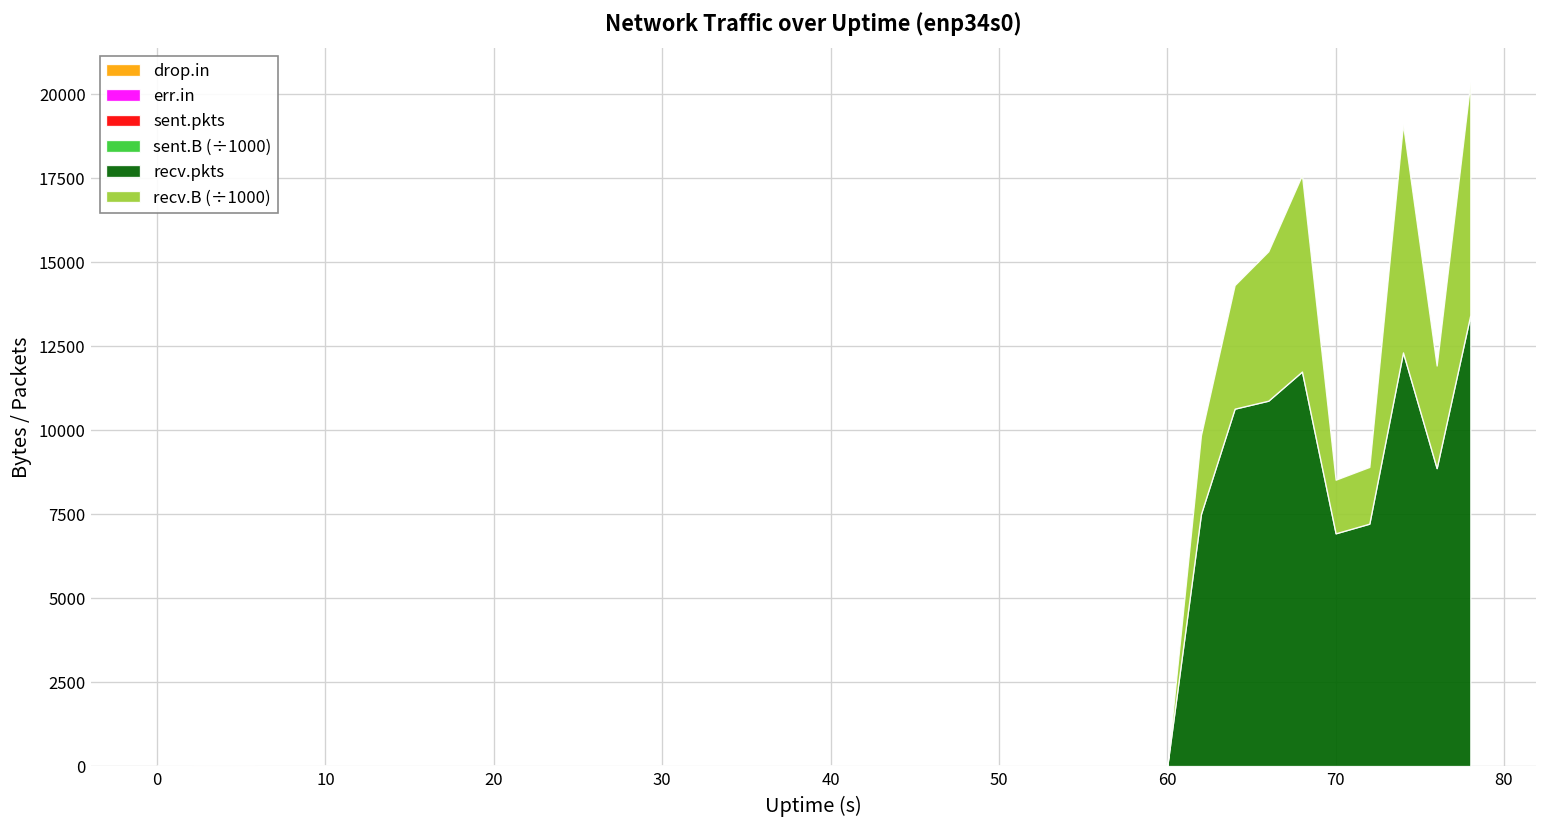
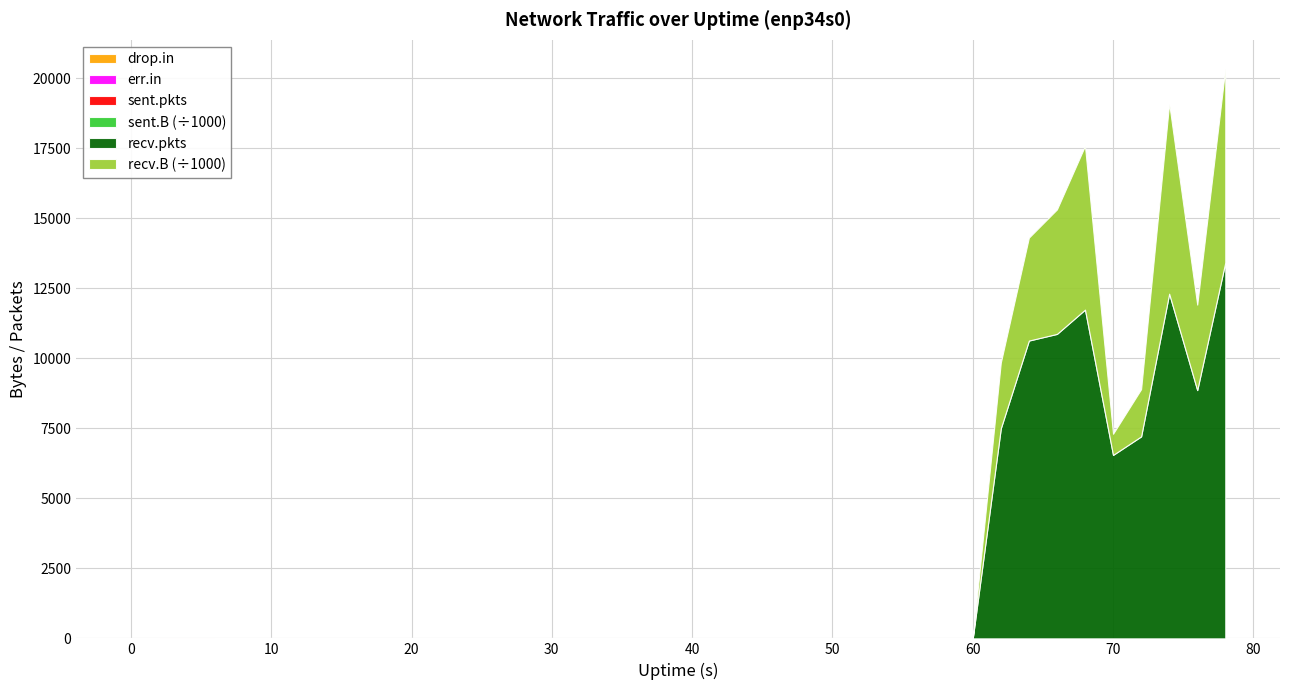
  {
    "sent.B (÷1000)": {
      "70": 0
    },
    "recv.pkts": {
-     "70": 6900
+     "70": 6600
    },
    "recv.B (÷1000)": {
-     "70": 1600
+     "70": 800
    }
  }
